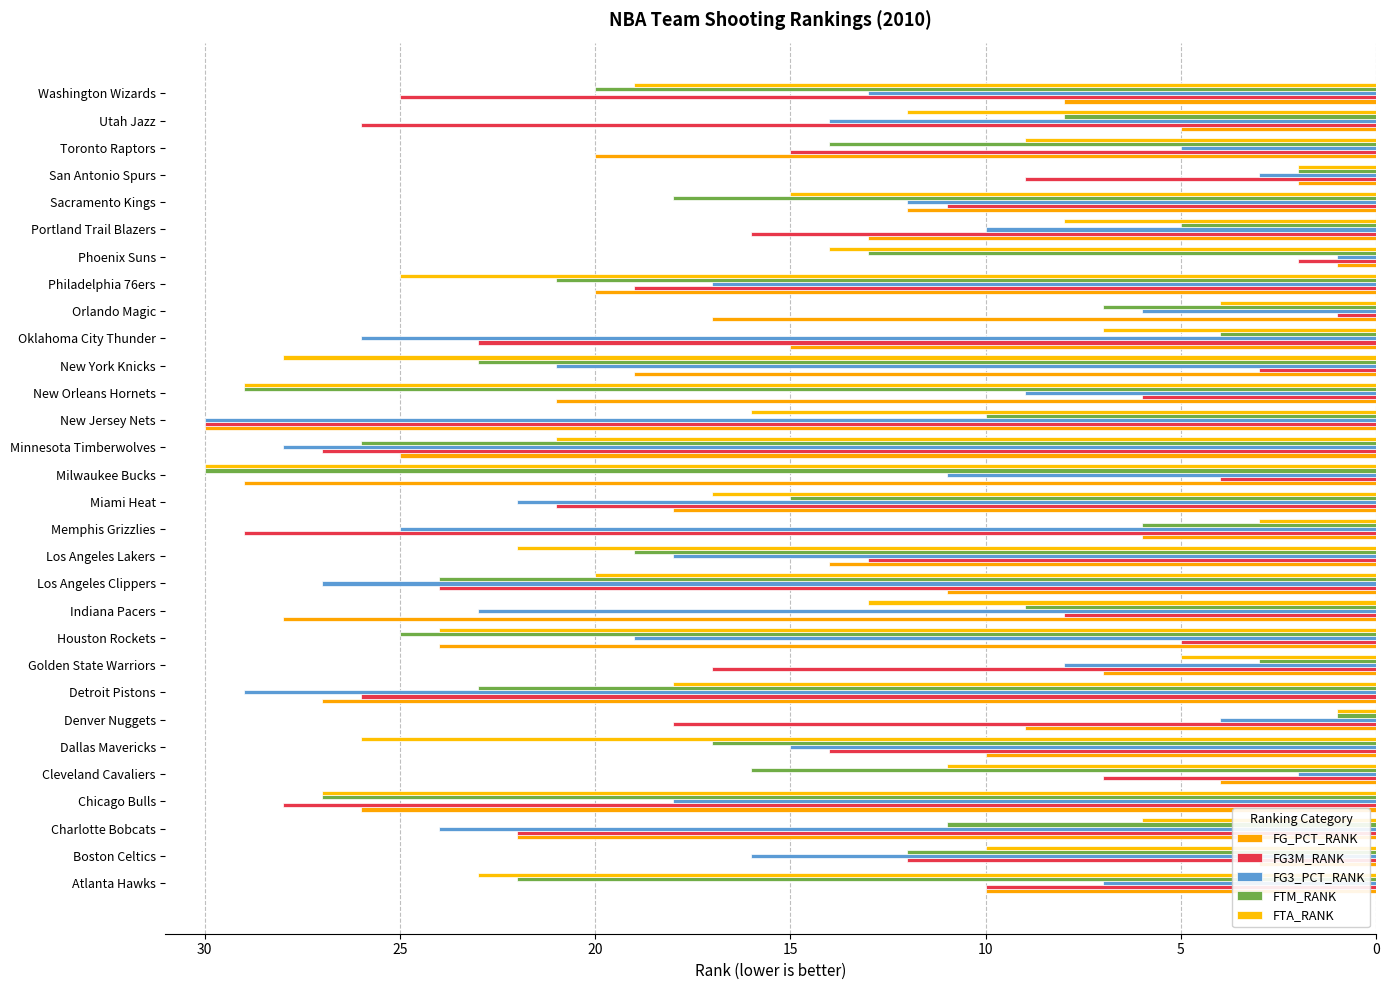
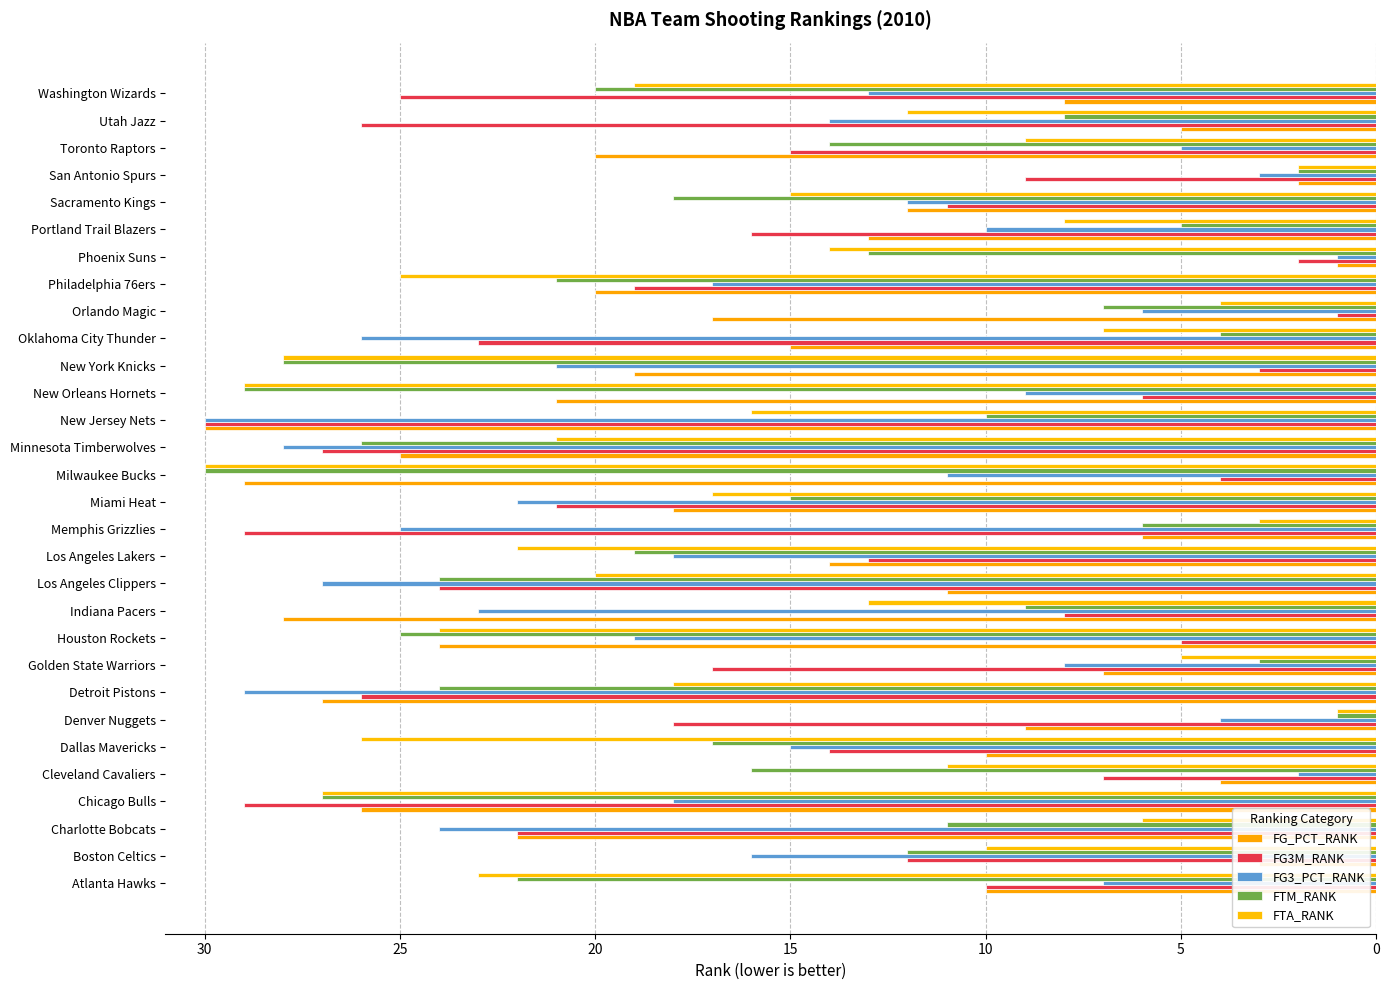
  {
    "FG3M_RANK": {
      "Washington Wizards": 25,
      "Utah Jazz": 26,
      "Toronto Raptors": 15,
      "San Antonio Spurs": 9,
      "Sacramento Kings": 11,
      "Portland Trail Blazers": 16,
      "Phoenix Suns": 2,
      "Philadelphia 76ers": 19,
      "Orlando Magic": 1,
      "Oklahoma City Thunder": 23,
      "New York Knicks": 3,
      "New Orleans Hornets": 6,
      "New Jersey Nets": 30,
      "Minnesota Timberwolves": 27,
      "Milwaukee Bucks": 4,
      "Miami Heat": 21,
      "Memphis Grizzlies": 29,
      "Los Angeles Lakers": 13,
      "Los Angeles Clippers": 24,
      "Indiana Pacers": 8,
      "Houston Rockets": 5,
      "Golden State Warriors": 17,
      "Detroit Pistons": 26,
      "Denver Nuggets": 18,
      "Dallas Mavericks": 14,
      "Cleveland Cavaliers": 7,
-     "Chicago Bulls": 28,
+     "Chicago Bulls": 29,
      "Charlotte Bobcats": 22,
      "Boston Celtics": 12,
      "Atlanta Hawks": 10
    },
    "FG3_PCT_RANK": {
      "Washington Wizards": 13,
      "Utah Jazz": 14,
      "Toronto Raptors": 5,
      "San Antonio Spurs": 3,
      "Sacramento Kings": 12,
      "Portland Trail Blazers": 10,
      "Phoenix Suns": 1,
      "Philadelphia 76ers": 17,
      "Orlando Magic": 6,
      "Oklahoma City Thunder": 26,
      "New York Knicks": 21,
      "New Orleans Hornets": 9,
      "New Jersey Nets": 30,
      "Minnesota Timberwolves": 28,
      "Milwaukee Bucks": 11,
      "Miami Heat": 22,
      "Memphis Grizzlies": 25,
      "Los Angeles Lakers": 18,
      "Los Angeles Clippers": 27,
      "Indiana Pacers": 23,
      "Houston Rockets": 19,
      "Golden State Warriors": 8,
      "Detroit Pistons": 29,
      "Denver Nuggets": 4,
      "Dallas Mavericks": 15,
      "Cleveland Cavaliers": 2,
      "Chicago Bulls": 18,
      "Charlotte Bobcats": 24,
      "Boston Celtics": 16,
      "Atlanta Hawks": 7
    },
    "FTM_RANK": {
      "Washington Wizards": 20,
      "Utah Jazz": 8,
      "Toronto Raptors": 14,
      "San Antonio Spurs": 2,
      "Sacramento Kings": 18,
      "Portland Trail Blazers": 5,
      "Phoenix Suns": 13,
      "Philadelphia 76ers": 21,
      "Orlando Magic": 7,
      "Oklahoma City Thunder": 4,
-     "New York Knicks": 23,
+     "New York Knicks": 28,
      "New Orleans Hornets": 29,
      "New Jersey Nets": 10,
      "Minnesota Timberwolves": 26,
      "Milwaukee Bucks": 30,
      "Miami Heat": 15,
      "Memphis Grizzlies": 6,
      "Los Angeles Lakers": 19,
      "Los Angeles Clippers": 24,
      "Indiana Pacers": 9,
      "Houston Rockets": 25,
      "Golden State Warriors": 3,
-     "Detroit Pistons": 23,
+     "Detroit Pistons": 24,
      "Denver Nuggets": 1,
      "Dallas Mavericks": 17,
      "Cleveland Cavaliers": 16,
      "Chicago Bulls": 27,
      "Charlotte Bobcats": 11,
      "Boston Celtics": 12,
      "Atlanta Hawks": 22
    }
  }
